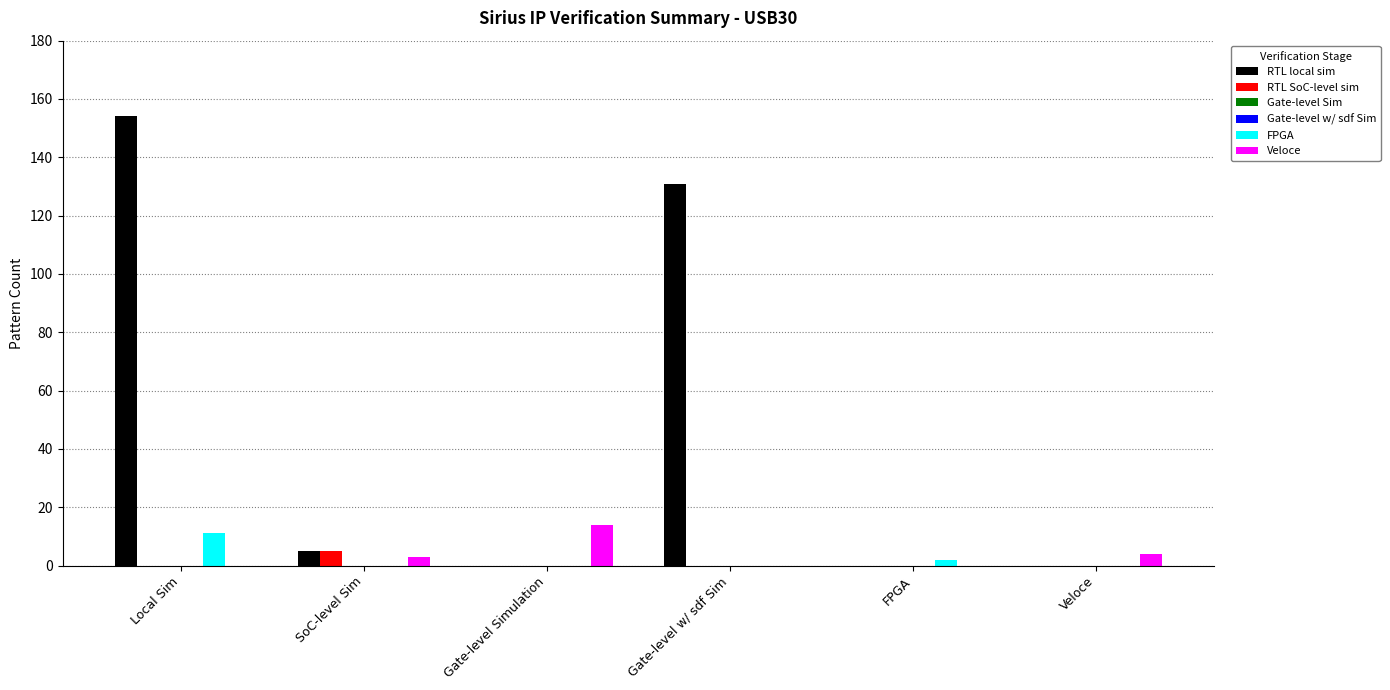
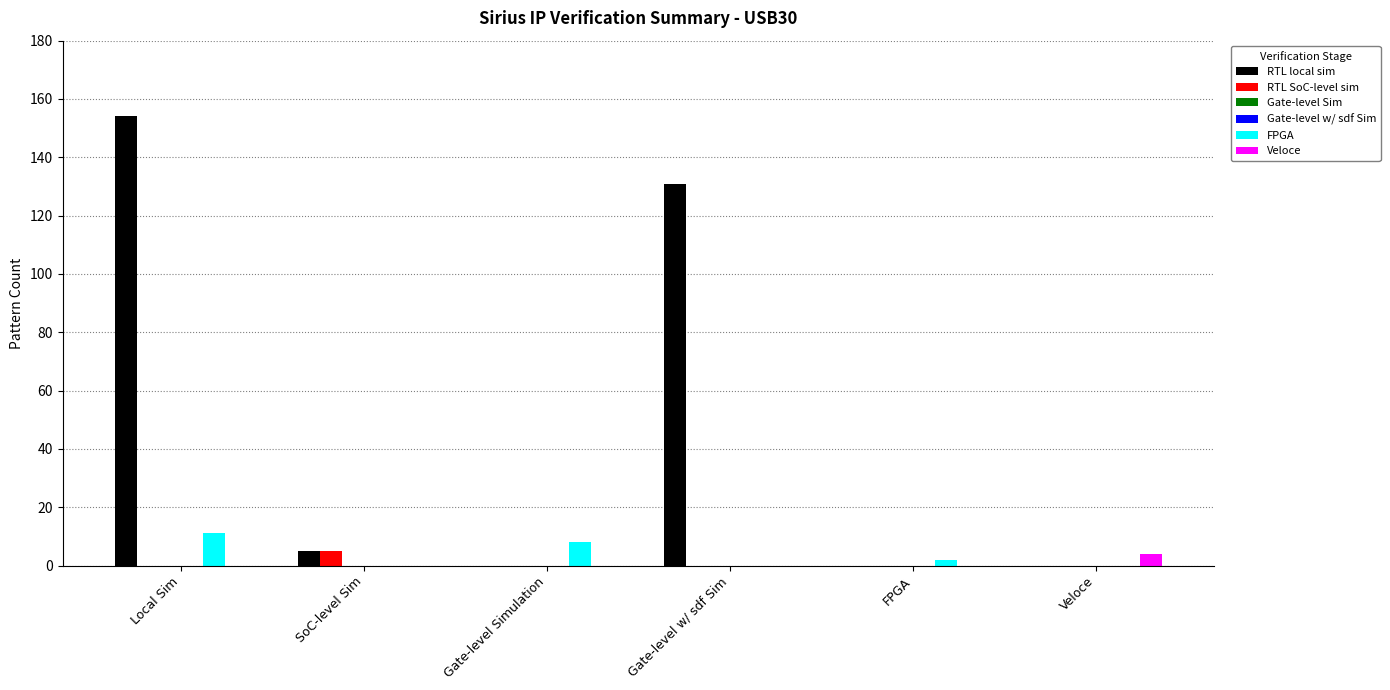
  {
    "RTL local sim": {
      "Local Sim": 154,
      "SoC-level Sim": 5,
      "Gate-level Simulation": 0,
      "Gate-level w/ sdf Sim": 131,
      "FPGA": 0,
      "Veloce": 0
    },
    "RTL SoC-level sim": {
      "Local Sim": 0,
      "SoC-level Sim": 5,
      "Gate-level Simulation": 0,
      "Gate-level w/ sdf Sim": 0,
      "FPGA": 0,
      "Veloce": 0
    },
    "Gate-level Sim": {
      "Local Sim": 0,
      "SoC-level Sim": 0,
      "Gate-level Simulation": 0,
      "Gate-level w/ sdf Sim": 0,
      "FPGA": 0,
      "Veloce": 0
    },
    "Gate-level w/ sdf Sim": {
      "Local Sim": 0,
      "SoC-level Sim": 0,
      "Gate-level Simulation": 0,
      "Gate-level w/ sdf Sim": 0,
      "FPGA": 0,
      "Veloce": 0
    },
    "FPGA": {
      "Local Sim": 11,
      "SoC-level Sim": 0,
-     "Gate-level Simulation": 0,
+     "Gate-level Simulation": 8,
      "Gate-level w/ sdf Sim": 0,
      "FPGA": 2,
      "Veloce": 0
    },
    "Veloce": {
      "Local Sim": 0,
-     "SoC-level Sim": 3,
-     "Gate-level Simulation": 14,
+     "SoC-level Sim": 0,
+     "Gate-level Simulation": 0,
      "Gate-level w/ sdf Sim": 0,
      "FPGA": 0,
      "Veloce": 4
    }
  }
